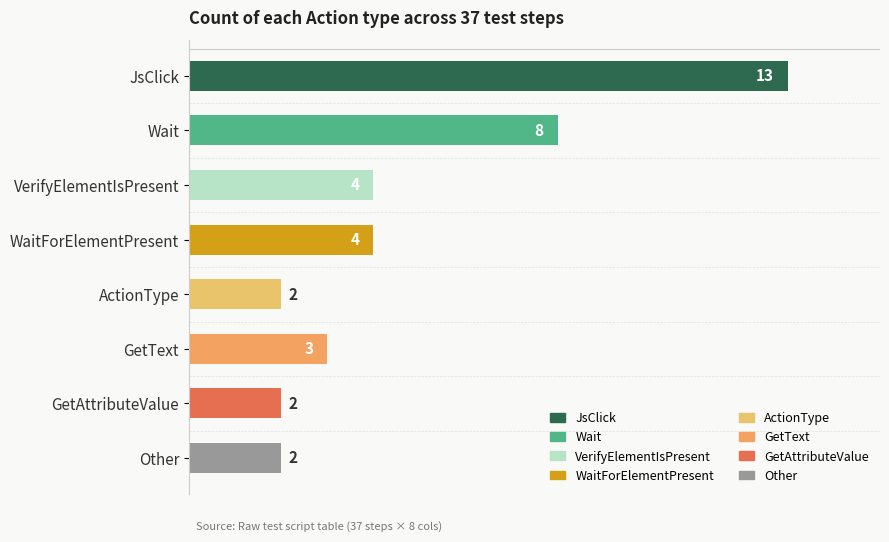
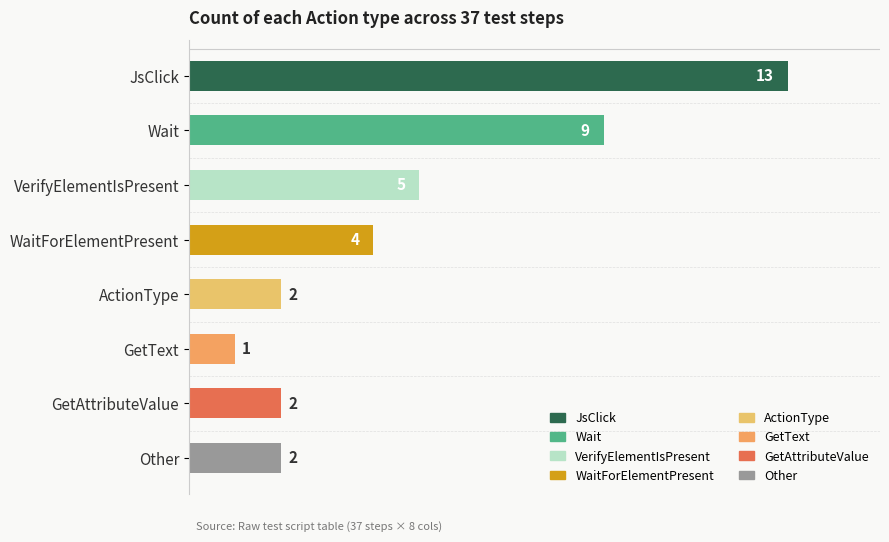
  {
    "JsClick": 13,
-   "Wait": 8,
-   "VerifyElementIsPresent": 4,
+   "Wait": 9,
+   "VerifyElementIsPresent": 5,
    "WaitForElementPresent": 4,
    "ActionType": 2,
-   "GetText": 3,
+   "GetText": 1,
    "GetAttributeValue": 2,
    "Other": 2
  }
